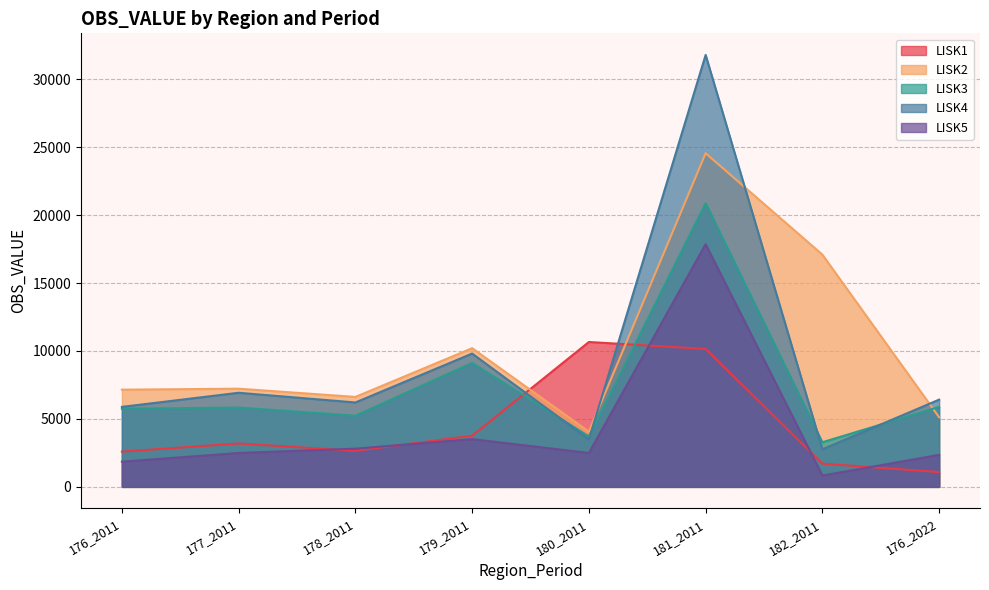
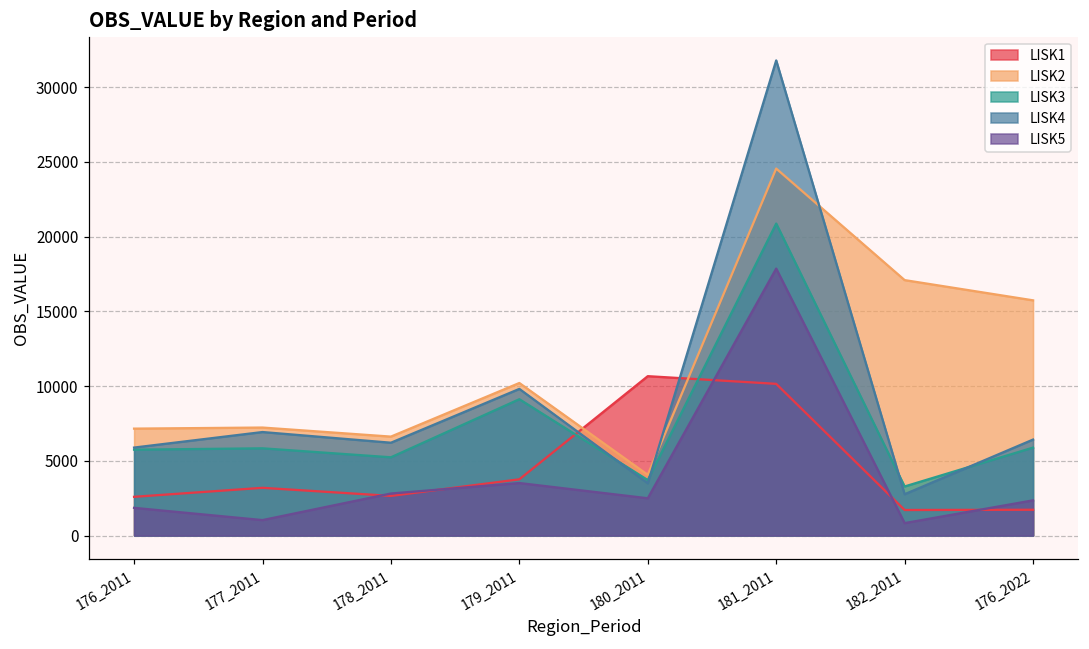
  {
    "LISK1": {
      "176_2011": 2600,
      "177_2011": 3200,
      "179_2011": 3800,
      "180_2011": 10700,
      "181_2011": 10100,
      "182_2011": 1700,
-     "176_2022": 1100
+     "176_2022": 1700
    },
    "LISK2": {
      "176_2011": 7200,
      "177_2011": 7200,
      "178_2011": 6600,
      "179_2011": 10200,
      "180_2011": 4100,
      "181_2011": 24500,
      "182_2011": 17100,
-     "176_2022": 5100
+     "176_2022": 15700
    },
    "LISK5": {
      "176_2011": 1900,
-     "177_2011": 2500,
+     "177_2011": 1000,
      "179_2011": 3500,
      "180_2011": 2500,
      "181_2011": 17900,
      "182_2011": 800,
      "176_2022": 2400
    }
  }
